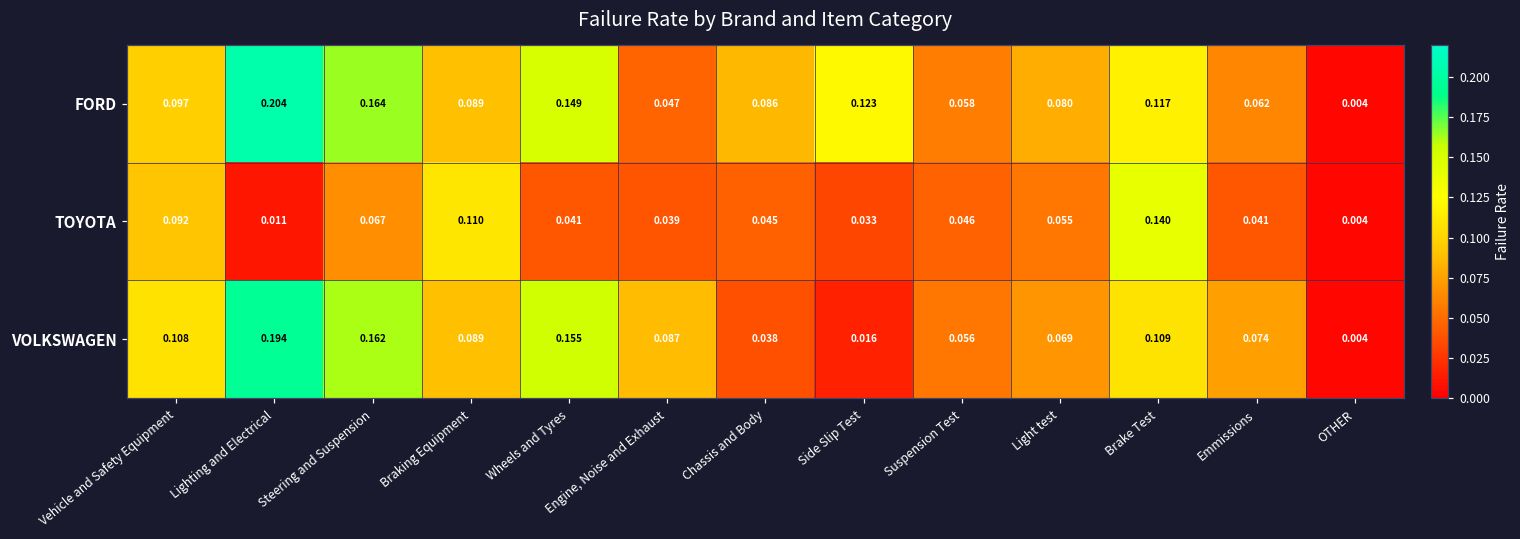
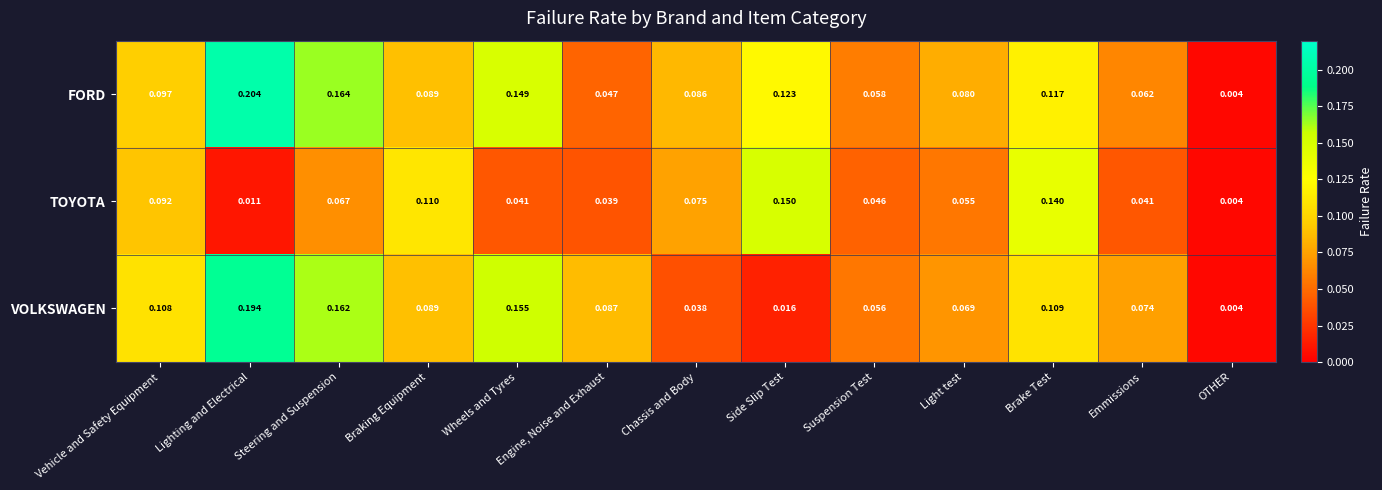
  {
    "FORD": {
      "Vehicle and Safety Equipment": 0.097,
      "Lighting and Electrical": 0.204,
      "Steering and Suspension": 0.164,
      "Braking Equipment": 0.089,
      "Wheels and Tyres": 0.149,
      "Engine, Noise and Exhaust": 0.047,
      "Chassis and Body": 0.086,
      "Side Slip Test": 0.123,
      "Suspension Test": 0.058,
      "Light test": 0.080,
      "Brake Test": 0.117,
      "Emmissions": 0.062,
      "OTHER": 0.004
    },
    "TOYOTA": {
      "Vehicle and Safety Equipment": 0.092,
      "Lighting and Electrical": 0.011,
      "Steering and Suspension": 0.067,
      "Braking Equipment": 0.110,
      "Wheels and Tyres": 0.041,
      "Engine, Noise and Exhaust": 0.039,
-     "Chassis and Body": 0.045,
-     "Side Slip Test": 0.033,
+     "Chassis and Body": 0.075,
+     "Side Slip Test": 0.150,
      "Suspension Test": 0.046,
      "Light test": 0.055,
      "Brake Test": 0.140,
      "Emmissions": 0.041,
      "OTHER": 0.004
    },
    "VOLKSWAGEN": {
      "Vehicle and Safety Equipment": 0.108,
      "Lighting and Electrical": 0.194,
      "Steering and Suspension": 0.162,
      "Braking Equipment": 0.089,
      "Wheels and Tyres": 0.155,
      "Engine, Noise and Exhaust": 0.087,
      "Chassis and Body": 0.038,
      "Side Slip Test": 0.016,
      "Suspension Test": 0.056,
      "Light test": 0.069,
      "Brake Test": 0.109,
      "Emmissions": 0.074,
      "OTHER": 0.004
    }
  }
